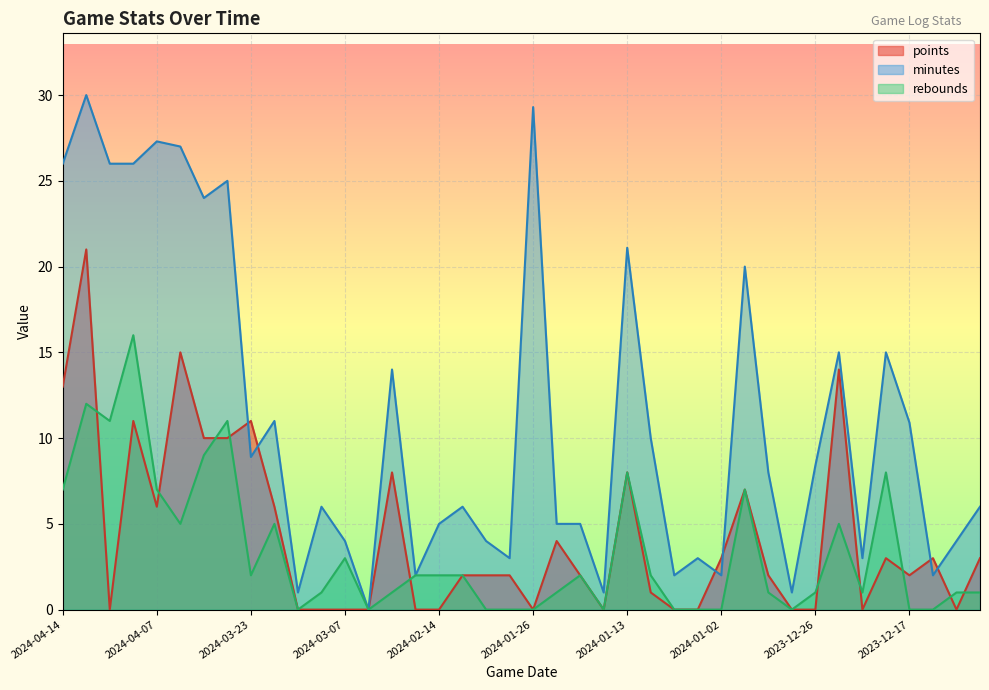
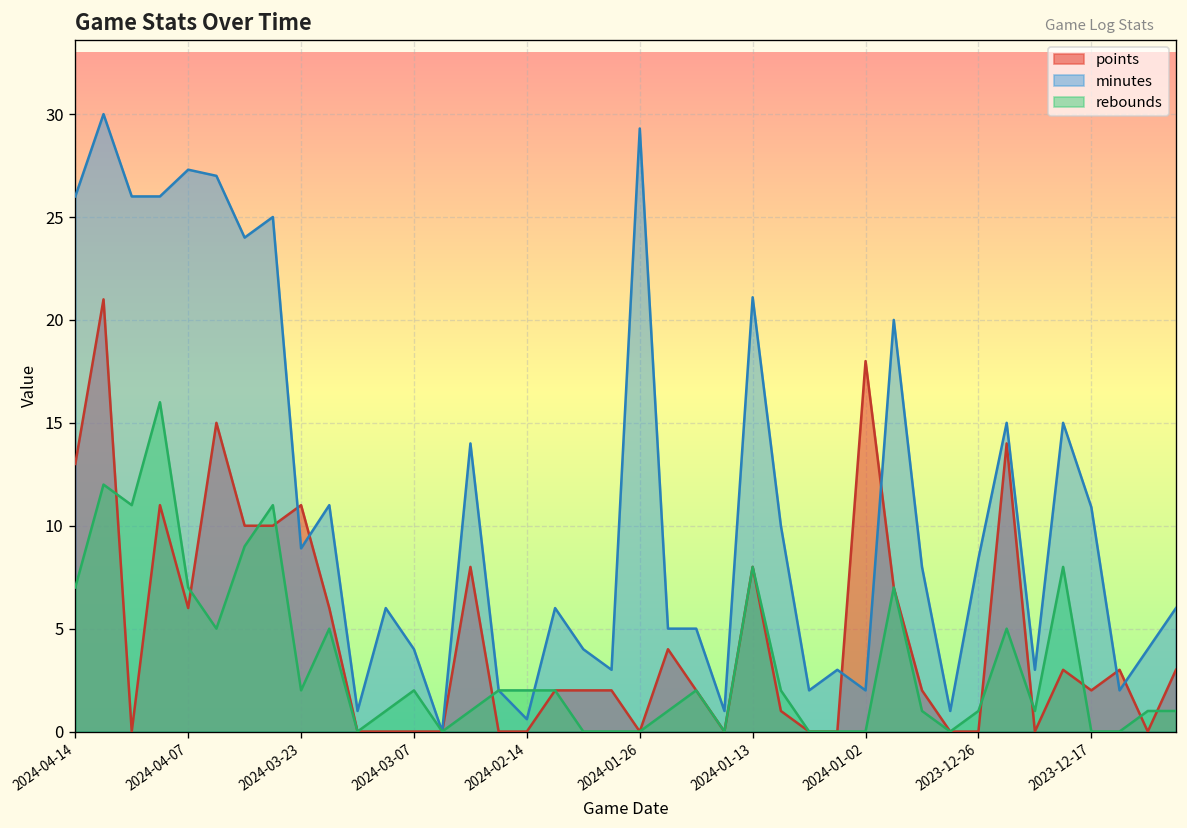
  {
    "points": {
      "2024-04-14": 13,
      "2024-04-07": 6,
      "2024-03-23": 11,
      "2024-03-07": 0,
      "2024-02-14": 0,
-     "2024-01-02": 3,
+     "2024-01-02": 18,
      "2023-12-26": 0,
      "2023-12-17": 2
    },
    "minutes": {
      "2024-04-14": 26.0,
      "2024-04-07": 27.3,
      "2024-03-23": 8.9,
      "2024-03-07": 4.0,
-     "2024-02-14": 5.0,
+     "2024-02-14": 0.6,
      "2024-01-26": 29.3,
      "2024-01-13": 21.1,
      "2024-01-02": 2.0,
      "2023-12-26": 8.4,
      "2023-12-17": 10.9
    },
    "rebounds": {
      "2024-04-14": 7,
      "2024-04-07": 7,
      "2024-03-23": 2,
-     "2024-03-07": 3,
+     "2024-03-07": 2,
      "2024-02-14": 2,
      "2024-01-02": 0,
      "2023-12-26": 1,
      "2023-12-17": 0
    }
  }
